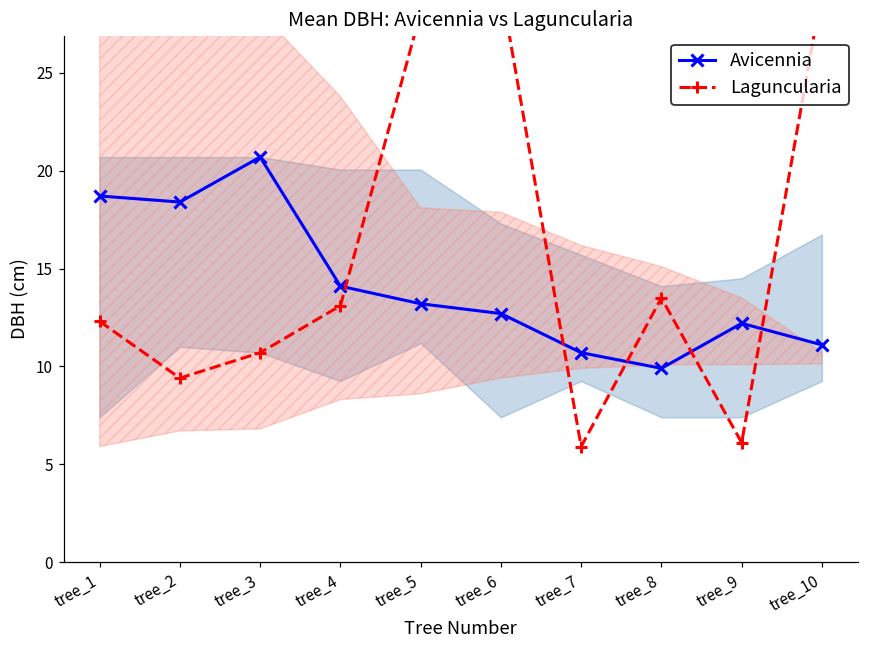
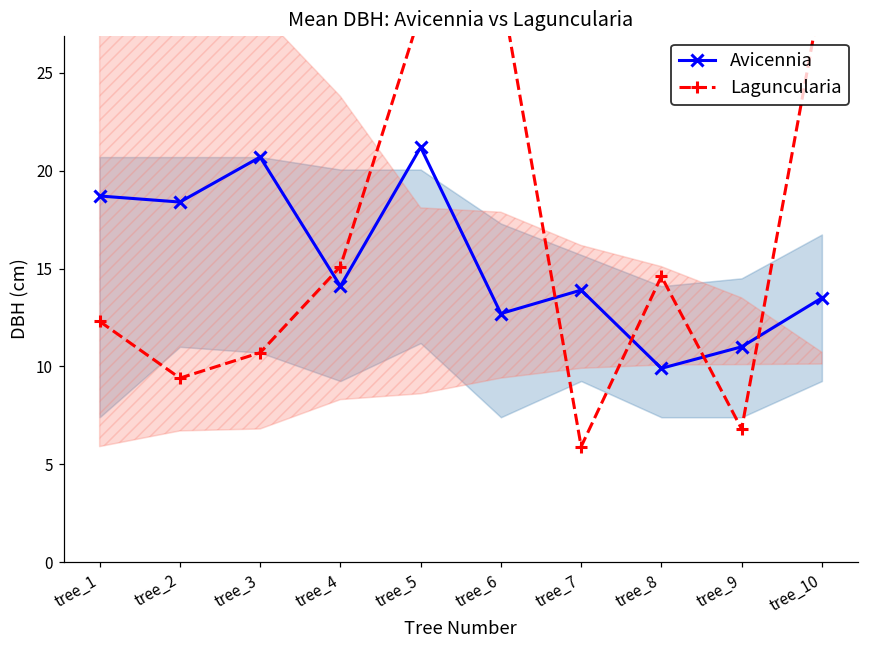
  {
    "Avicennia": {
      "tree_1": 18.7,
      "tree_2": 18.4,
      "tree_4": 14.1,
-     "tree_5": 13.2,
+     "tree_5": 21.2,
      "tree_6": 12.7,
-     "tree_7": 10.7,
+     "tree_7": 13.9,
      "tree_8": 9.9,
-     "tree_9": 12.2,
-     "tree_10": 11.1
+     "tree_9": 11.0,
+     "tree_10": 13.5
    },
    "Laguncularia": {
      "tree_1": 12.3,
      "tree_2": 9.4,
      "tree_3": 10.7,
-     "tree_4": 13.1,
+     "tree_4": 15.1,
      "tree_7": 5.9,
-     "tree_8": 13.5,
-     "tree_9": 6.1
+     "tree_8": 14.6,
+     "tree_9": 6.8
    }
  }
